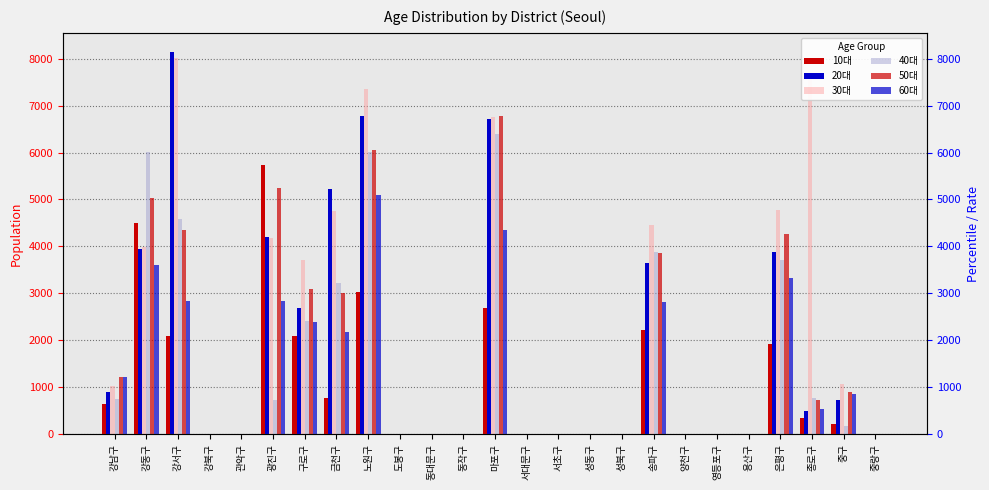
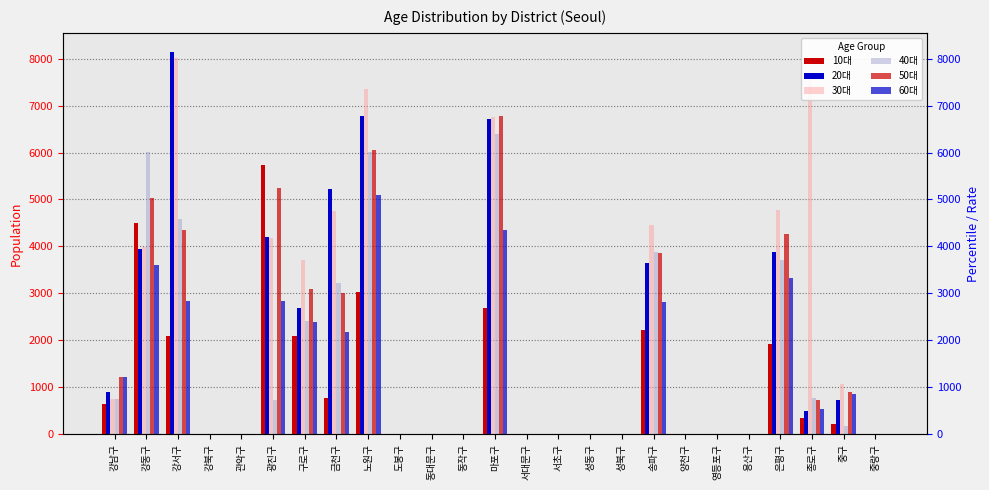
  {
    "30대": {
-     "강남구": 1000,
+     "강남구": 800,
      "강동구": 4000,
      "강서구": 8000,
      "강북구": 0,
      "관악구": 0,
      "광진구": 4200,
      "구로구": 3700,
      "금천구": 4700,
      "노원구": 7400,
      "도봉구": 0,
      "동대문구": 0,
      "동작구": 0,
      "마포구": 6800,
      "서대문구": 0,
      "서초구": 0,
      "성동구": 0,
      "성북구": 0,
      "송파구": 4500,
      "양천구": 0,
      "영등포구": 0,
      "용산구": 0,
      "은평구": 4800,
      "중구": 1100,
      "중랑구": 0
    },
    "40대": {
      "강남구": 800,
      "강동구": 6000,
      "강서구": 4600,
      "강북구": 0,
      "관악구": 0,
      "광진구": 700,
      "구로구": 2400,
      "금천구": 3200,
      "노원구": 6000,
      "도봉구": 0,
      "동대문구": 0,
      "동작구": 0,
      "마포구": 6400,
      "서대문구": 0,
      "서초구": 0,
      "성동구": 0,
      "성북구": 0,
      "송파구": 3900,
      "양천구": 0,
      "영등포구": 0,
      "용산구": 0,
      "은평구": 3700,
      "종로구": 800,
      "중구": 200,
      "중랑구": 0
    }
  }
